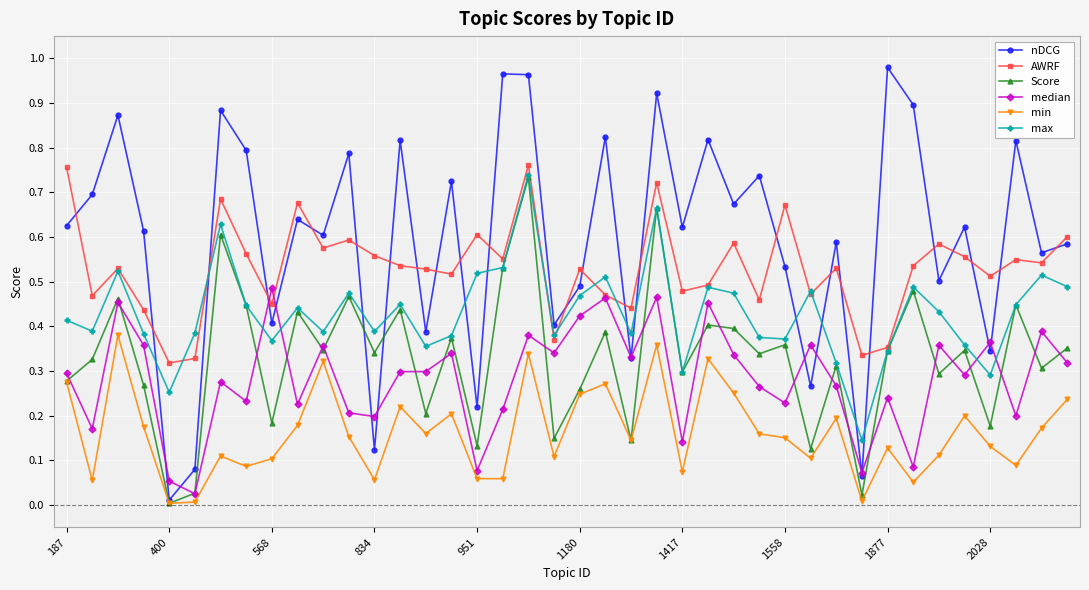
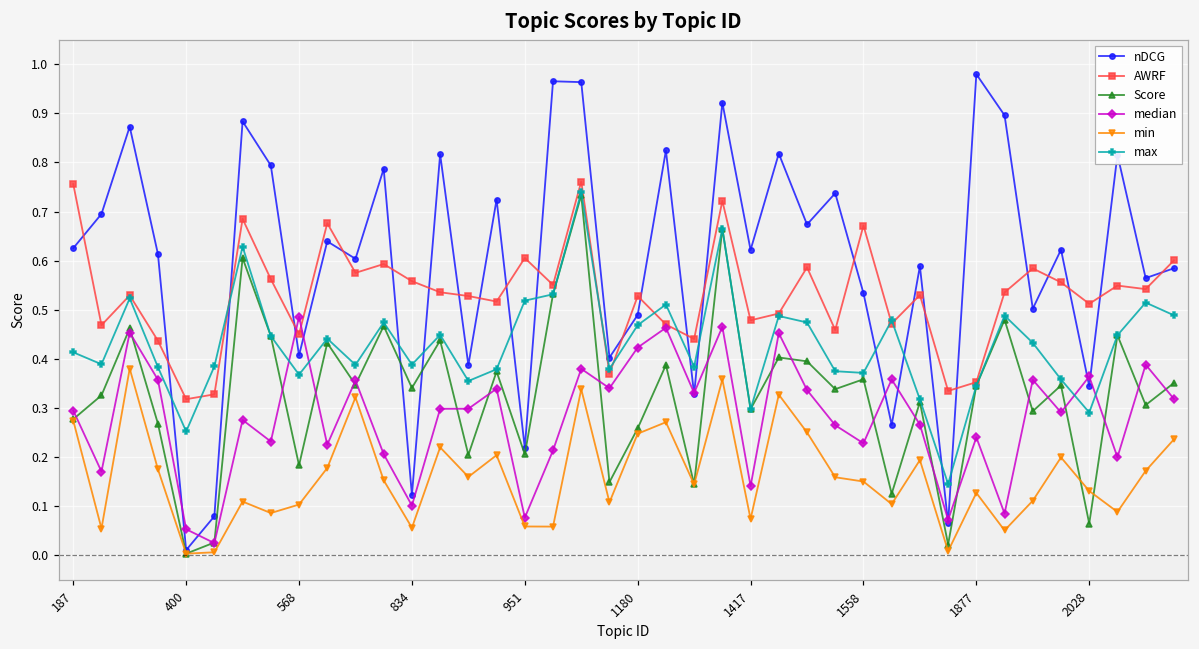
  {
    "nDCG": {
      "187": 0.63,
      "400": 0.01,
      "568": 0.41,
      "834": 0.12,
      "951": 0.22,
      "1180": 0.49,
      "1417": 0.62,
      "1558": 0.53,
      "1877": 0.98,
      "2028": 0.34
    },
    "AWRF": {
      "187": 0.76,
      "400": 0.32,
      "568": 0.45,
      "834": 0.56,
      "951": 0.61,
      "1180": 0.53,
      "1417": 0.48,
      "1558": 0.67,
      "1877": 0.35,
      "2028": 0.51
    },
    "Score": {
      "568": 0.18,
      "834": 0.34,
-     "951": 0.13,
+     "951": 0.21,
      "1180": 0.26,
      "1558": 0.36,
-     "2028": 0.18
+     "2028": 0.06
    },
    "median": {
      "187": 0.29,
      "400": 0.05,
      "568": 0.49,
-     "834": 0.20,
+     "834": 0.10,
      "951": 0.08,
      "1180": 0.42,
      "1417": 0.14,
      "1558": 0.23,
      "1877": 0.24,
      "2028": 0.36
    },
    "min": {
      "568": 0.10,
      "834": 0.06,
      "951": 0.06,
      "1180": 0.25,
      "1417": 0.07,
      "1558": 0.15,
      "1877": 0.13,
      "2028": 0.13
    },
    "max": {
      "187": 0.41,
      "400": 0.25,
      "568": 0.37,
      "834": 0.39,
      "951": 0.52,
      "1180": 0.47,
      "1558": 0.37,
      "2028": 0.29
    }
  }
